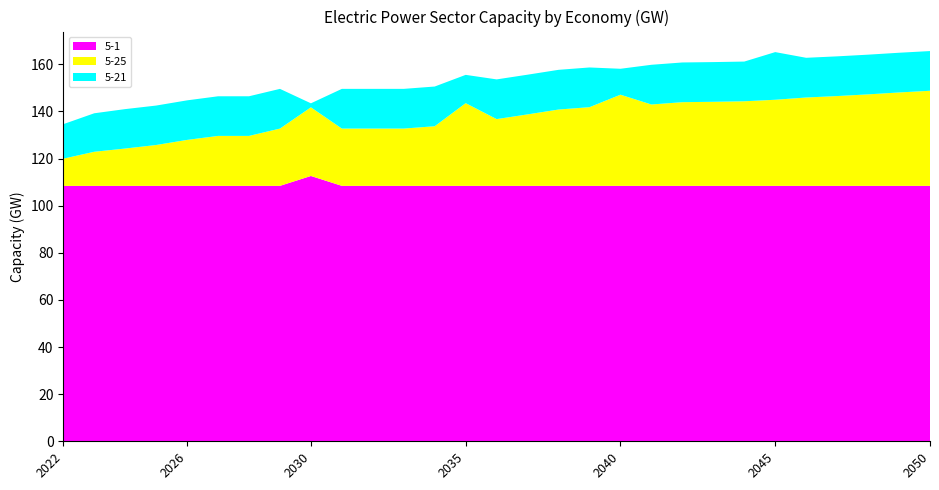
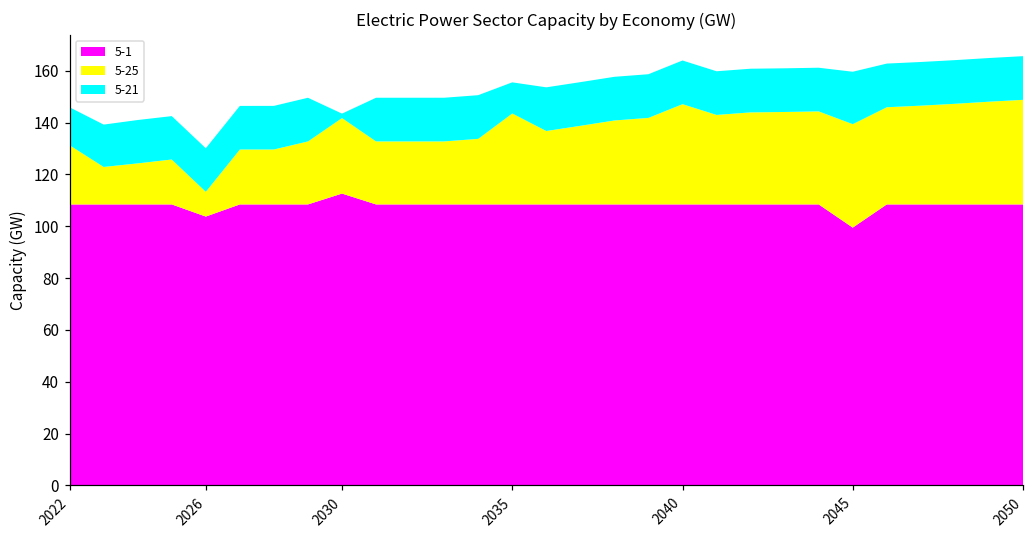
  {
    "5-1": {
-     "2026": 108,
-     "2045": 108
+     "2026": 104,
+     "2045": 99
    },
    "5-25": {
-     "2022": 12,
-     "2026": 19,
-     "2045": 37
+     "2022": 23,
+     "2026": 10,
+     "2045": 40
    },
    "5-21": {
      "2022": 15,
      "2026": 17,
      "2030": 2,
      "2035": 12,
-     "2040": 11,
+     "2040": 17,
      "2045": 20,
      "2050": 17
    }
  }
